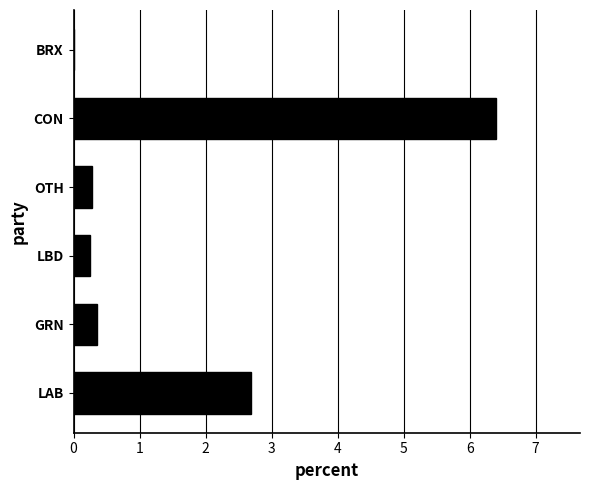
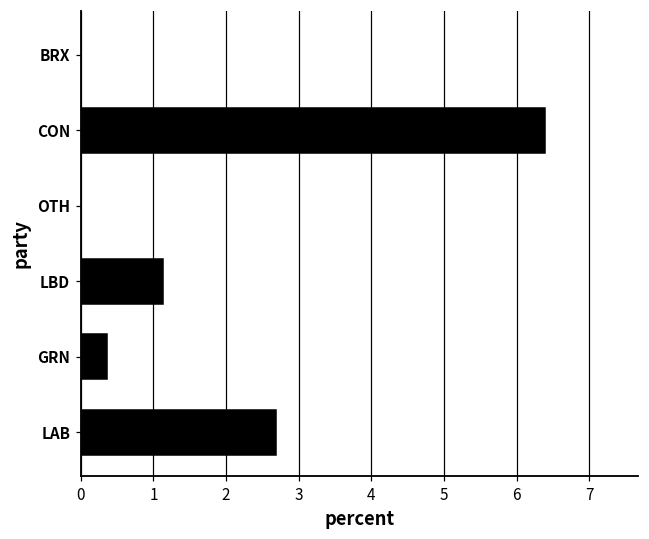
  {
    "BRX": 0.0,
    "CON": 6.4,
-   "OTH": 0.3,
-   "LBD": 0.2,
+   "OTH": 0.0,
+   "LBD": 1.1,
    "GRN": 0.4,
    "LAB": 2.7
  }
